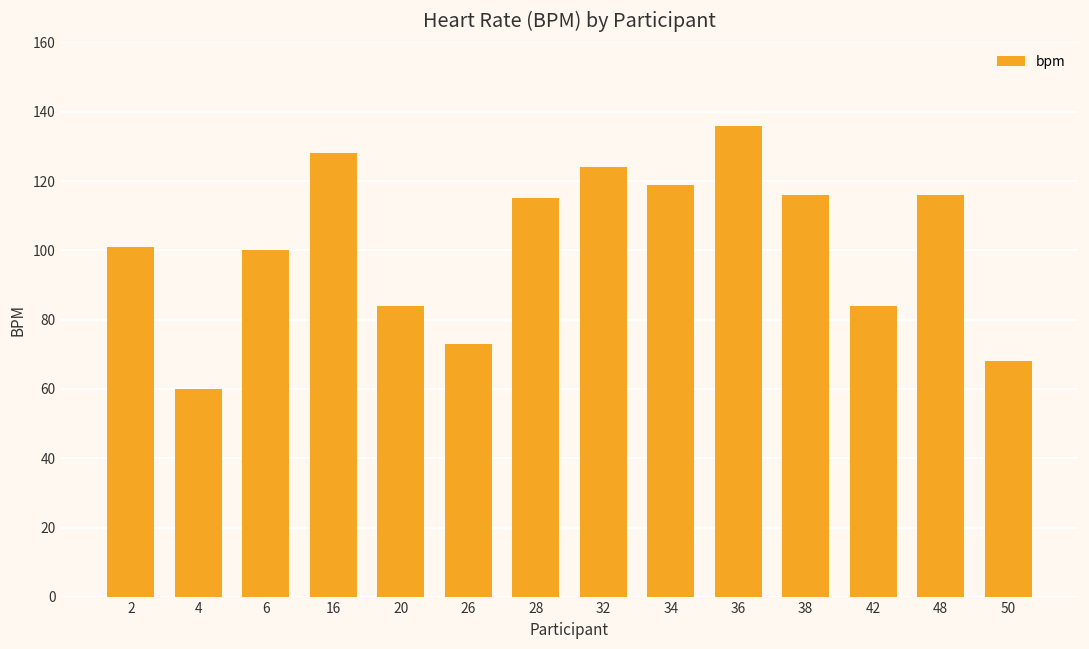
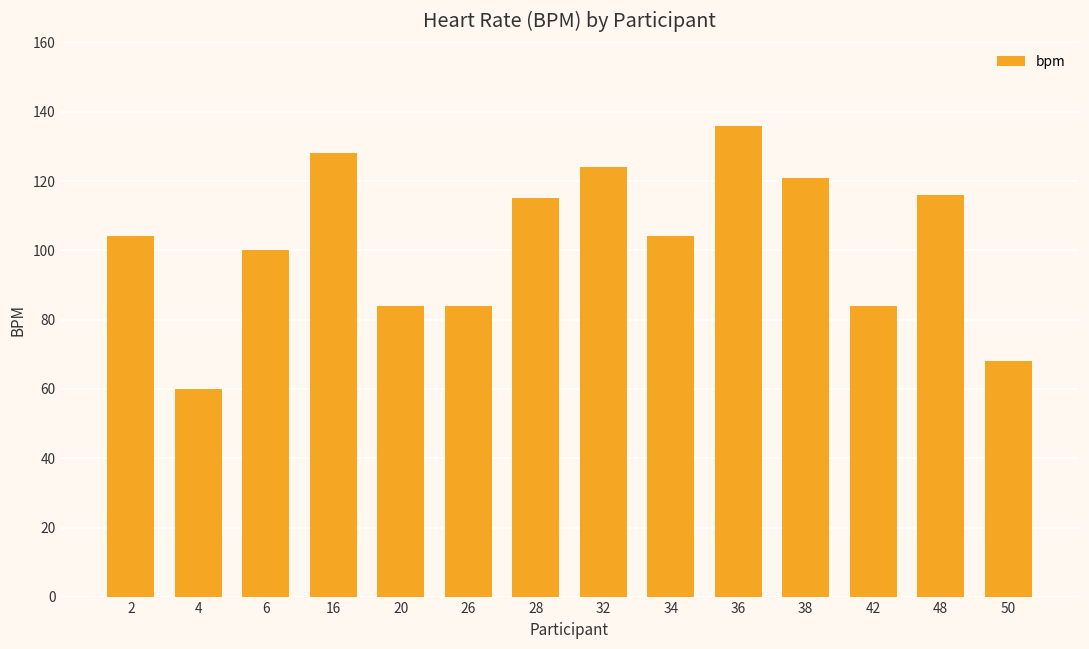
  {
-   "2": 101,
+   "2": 104,
    "4": 60,
    "6": 100,
    "16": 128,
    "20": 84,
-   "26": 73,
+   "26": 84,
    "28": 115,
    "32": 124,
-   "34": 119,
+   "34": 104,
    "36": 136,
-   "38": 116,
+   "38": 121,
    "42": 84,
    "48": 116,
    "50": 68
  }
